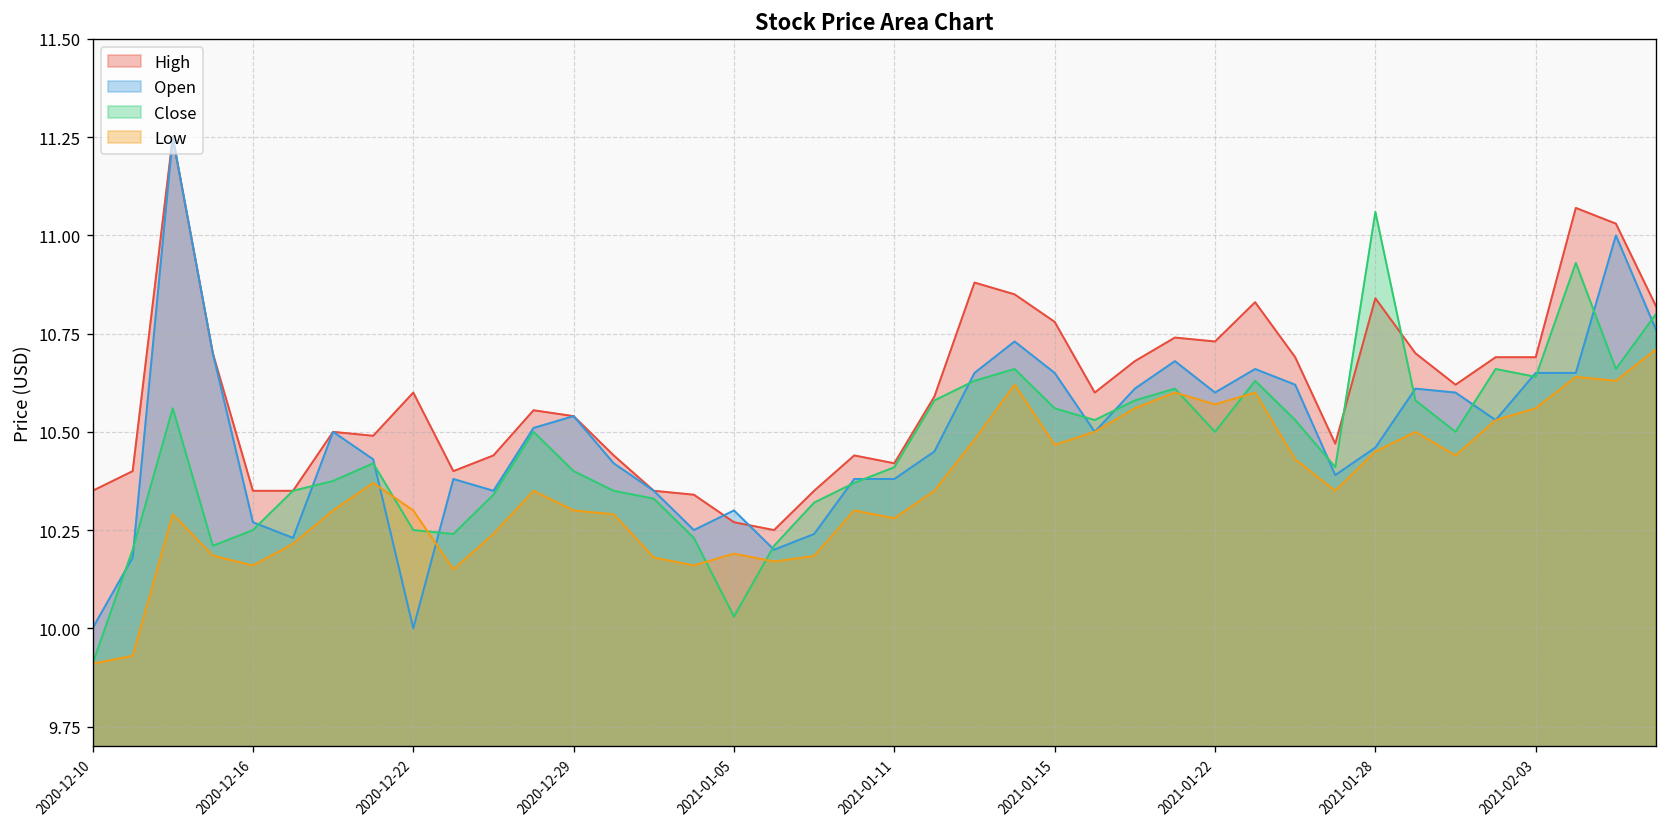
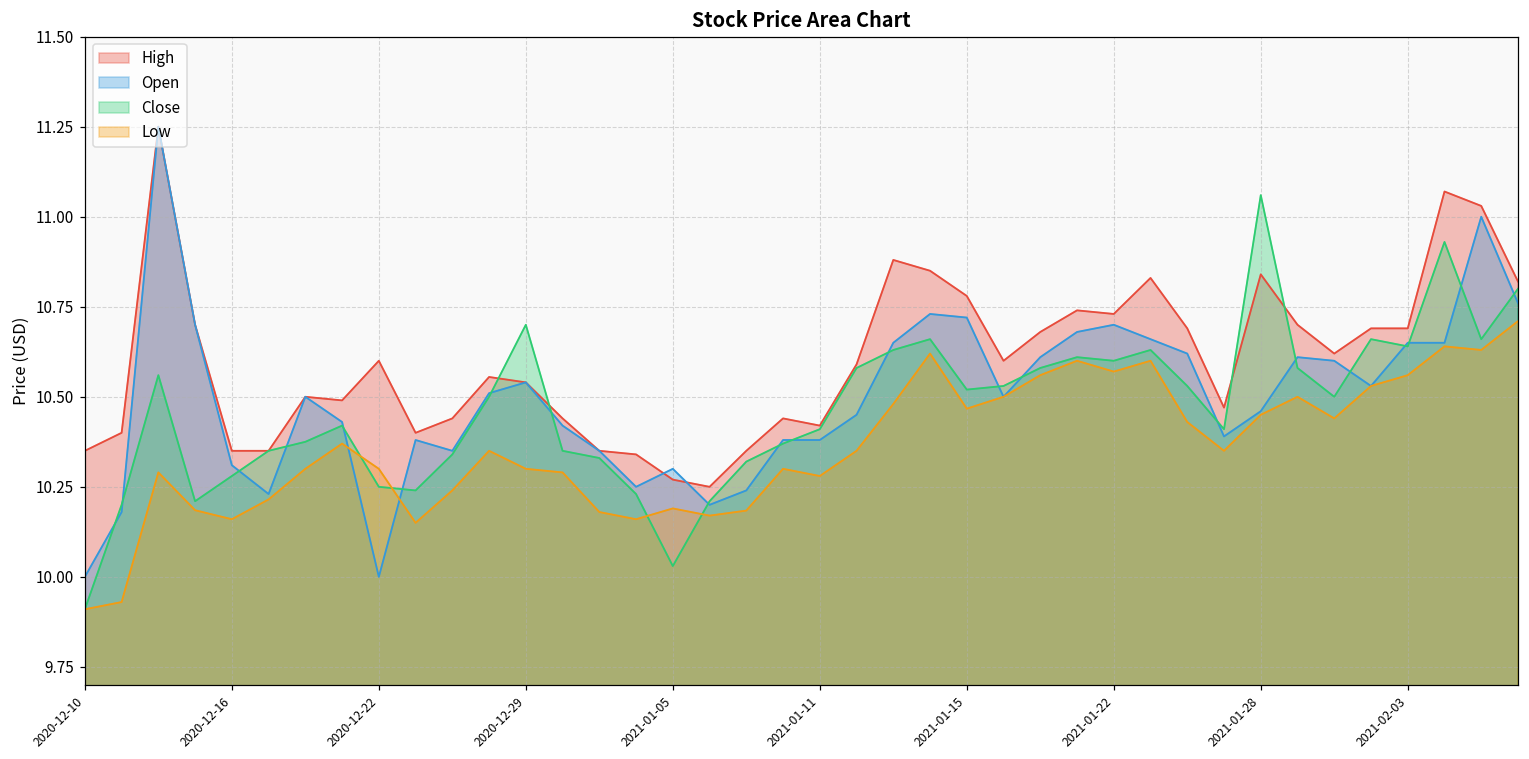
  {
    "Open": {
      "2020-12-10": 10.00,
-     "2020-12-16": 10.27,
+     "2020-12-16": 10.31,
      "2020-12-22": 10.00,
      "2021-01-05": 10.30,
      "2021-01-11": 10.38,
-     "2021-01-15": 10.65,
-     "2021-01-22": 10.6,
+     "2021-01-15": 10.72,
+     "2021-01-22": 10.7,
      "2021-01-28": 10.46,
      "2021-02-03": 10.65
    },
    "Close": {
-     "2020-12-16": 10.25,
+     "2020-12-16": 10.28,
      "2020-12-22": 10.25,
-     "2020-12-29": 10.4,
+     "2020-12-29": 10.7,
      "2021-01-05": 10.03,
      "2021-01-11": 10.41,
-     "2021-01-15": 10.56,
-     "2021-01-22": 10.5,
+     "2021-01-15": 10.52,
+     "2021-01-22": 10.6,
      "2021-01-28": 11.06,
      "2021-02-03": 10.64
    }
  }
